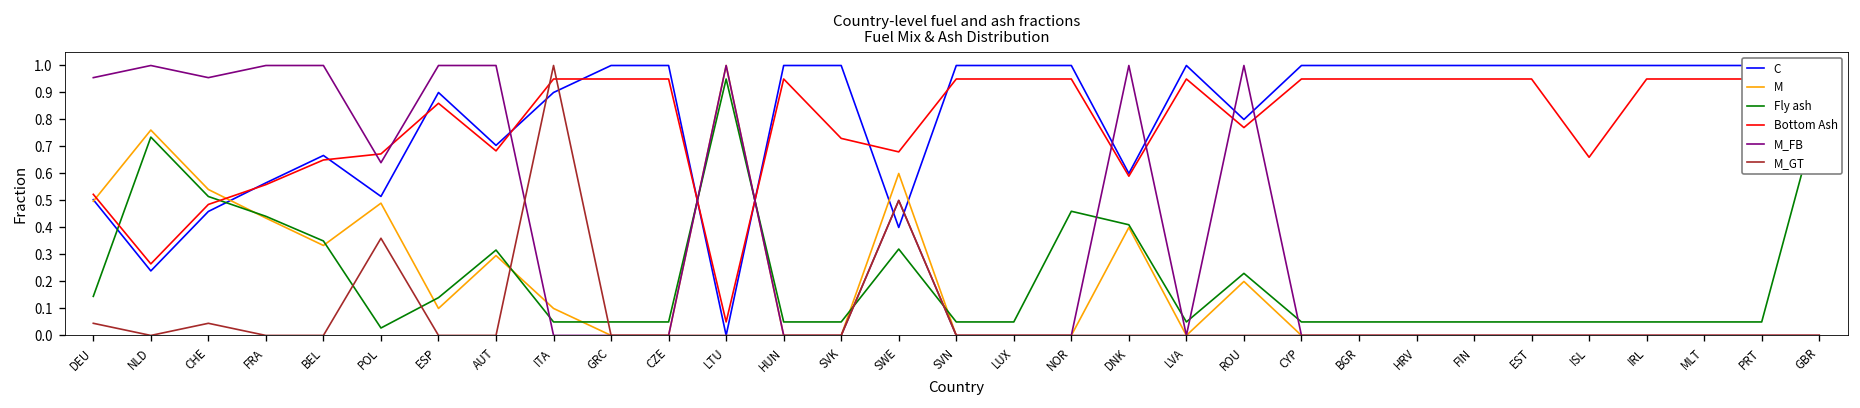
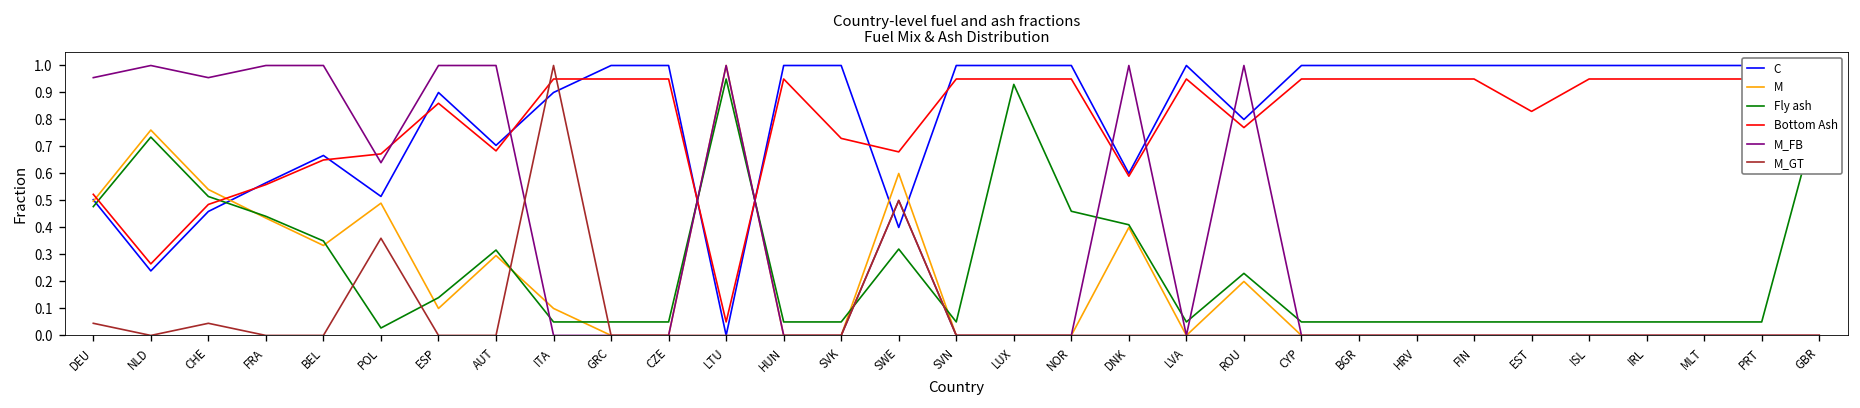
  {
    "C": {
      "NLD": 0.24,
      "CHE": 0.46,
      "BEL": 0.67,
      "POL": 0.52,
      "ESP": 0.90,
      "AUT": 0.70,
      "ITA": 0.90,
      "GRC": 1.00,
      "CZE": 1.00,
      "HUN": 1.00,
      "SVK": 1.00,
      "SWE": 0.40,
      "SVN": 1.00,
      "LUX": 1.00,
      "NOR": 1.00,
      "LVA": 1.00,
      "ROU": 0.80,
      "CYP": 1.00,
      "BGR": 1.00,
      "HRV": 1.00,
      "FIN": 1.00,
      "EST": 1.00,
      "ISL": 1.00,
      "IRL": 1.00,
      "MLT": 1.00
    },
    "M": {
      "NLD": 0.76,
      "CHE": 0.54,
      "BEL": 0.33,
      "POL": 0.49,
      "ESP": 0.10,
      "AUT": 0.30,
      "ITA": 0.10,
      "SWE": 0.60,
      "ROU": 0.20
    },
    "Fly ash": {
-     "DEU": 0.14,
+     "DEU": 0.48,
      "NLD": 0.73,
      "CHE": 0.51,
      "BEL": 0.35,
      "POL": 0.03,
      "ESP": 0.14,
      "AUT": 0.32,
      "ITA": 0.05,
      "GRC": 0.05,
      "CZE": 0.05,
      "LTU": 0.95,
      "HUN": 0.05,
      "SVK": 0.05,
      "SWE": 0.32,
      "SVN": 0.05,
-     "LUX": 0.05,
+     "LUX": 0.93,
      "NOR": 0.46,
      "LVA": 0.05,
      "ROU": 0.23,
      "CYP": 0.05,
      "BGR": 0.05,
      "HRV": 0.05,
      "FIN": 0.05,
      "EST": 0.05,
      "ISL": 0.05,
      "IRL": 0.05,
      "MLT": 0.05,
      "PRT": 0.05
    },
    "Bottom Ash": {
      "DEU": 0.52,
      "NLD": 0.27,
      "CHE": 0.49,
      "BEL": 0.65,
      "POL": 0.67,
      "ESP": 0.86,
      "AUT": 0.68,
      "ITA": 0.95,
      "GRC": 0.95,
      "CZE": 0.95,
      "LTU": 0.05,
      "HUN": 0.95,
      "SVK": 0.73,
      "SWE": 0.68,
      "SVN": 0.95,
      "LUX": 0.95,
      "NOR": 0.95,
      "LVA": 0.95,
      "ROU": 0.77,
      "CYP": 0.95,
      "BGR": 0.95,
      "HRV": 0.95,
      "FIN": 0.95,
-     "EST": 0.95,
-     "ISL": 0.66,
+     "EST": 0.83,
+     "ISL": 0.95,
      "IRL": 0.95,
      "MLT": 0.95
    },
    "M_FB": {
      "DEU": 0.96,
      "NLD": 1.00,
      "CHE": 0.96,
      "FRA": 1.00,
      "BEL": 1.00,
      "POL": 0.64,
      "ESP": 1.00,
      "AUT": 1.00,
      "ITA": 0.00,
      "DNK": 1.00,
      "ROU": 1.00
    },
    "M_GT": {
      "DEU": 0.05,
      "NLD": 0.00,
      "CHE": 0.05,
      "FRA": 0.00,
      "BEL": 0.00,
      "POL": 0.36,
      "ESP": 0.00,
      "AUT": 0.00,
      "ITA": 1.00,
      "DNK": 0.00,
      "ROU": 0.00
    }
  }
